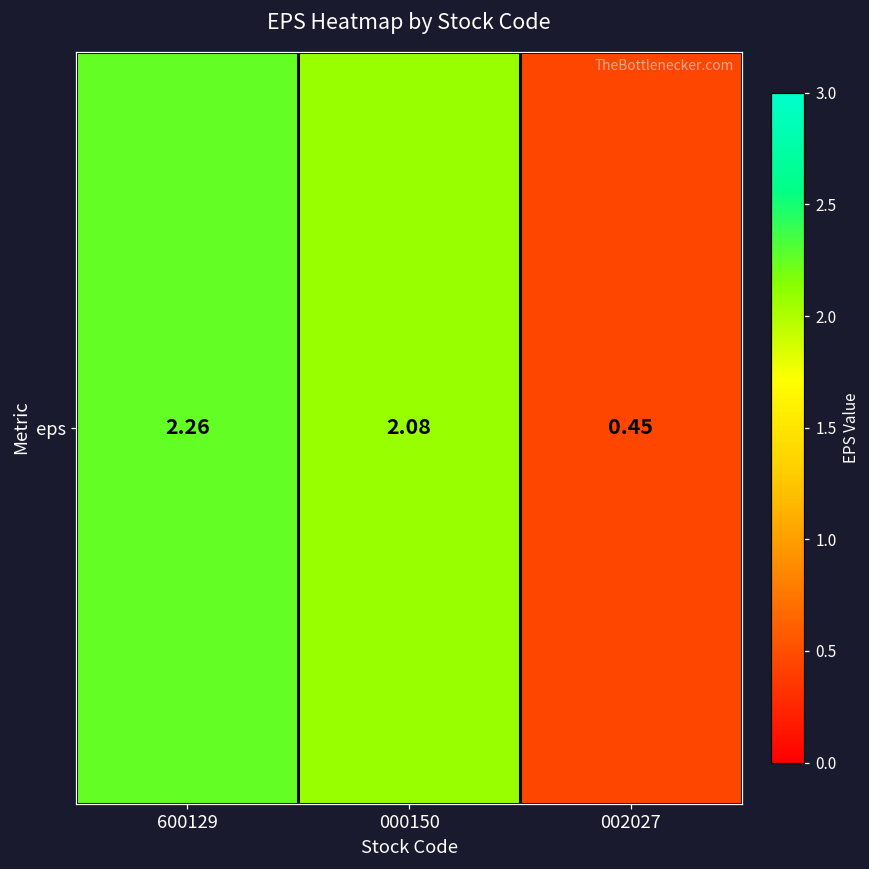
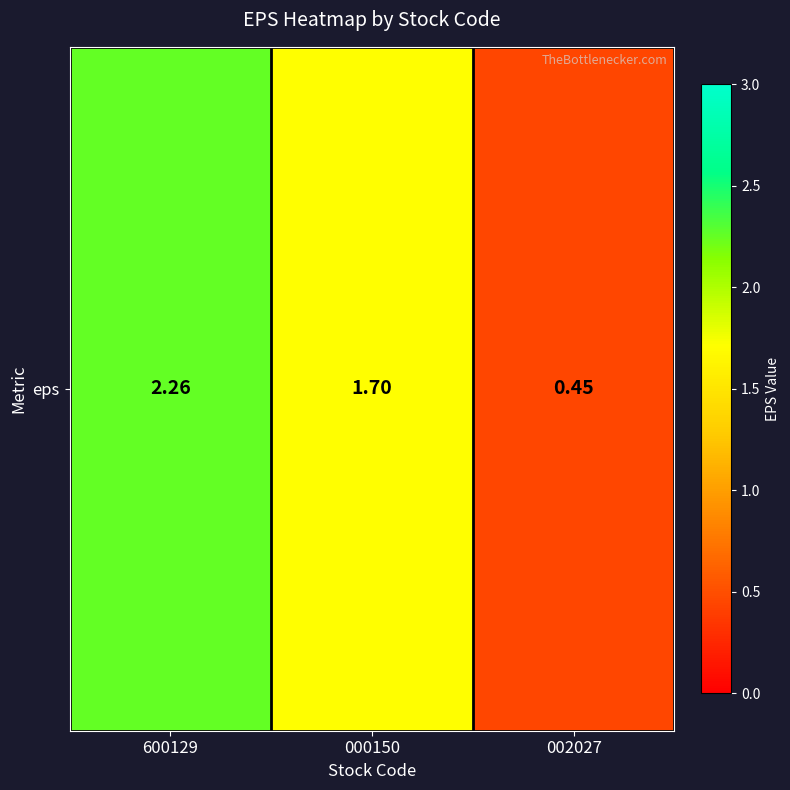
  {
    "eps": {
      "600129": 2.26,
-     "000150": 2.08
+     "000150": 1.70
    }
  }
